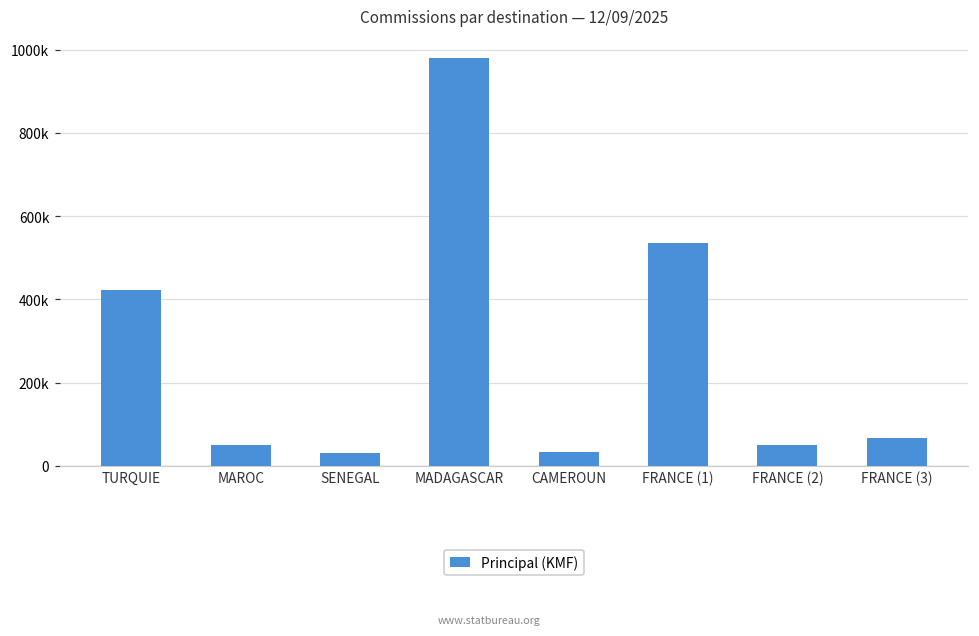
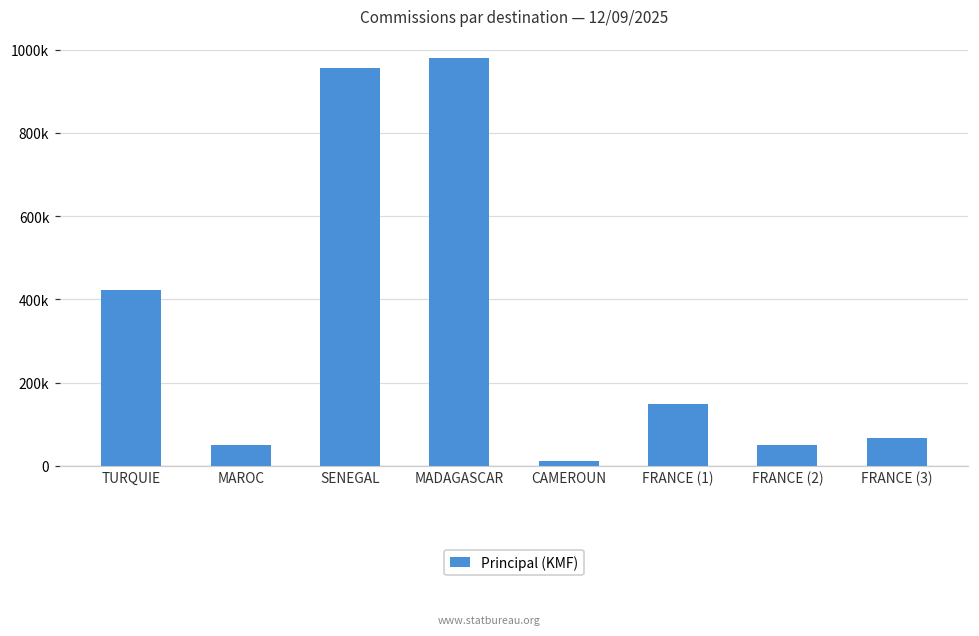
  {
    "TURQUIE": 420000,
    "MAROC": 50000,
-   "SENEGAL": 30000,
+   "SENEGAL": 960000,
    "MADAGASCAR": 980000,
-   "CAMEROUN": 30000,
-   "FRANCE (1)": 540000,
+   "CAMEROUN": 10000,
+   "FRANCE (1)": 150000,
    "FRANCE (2)": 50000,
    "FRANCE (3)": 70000
  }
